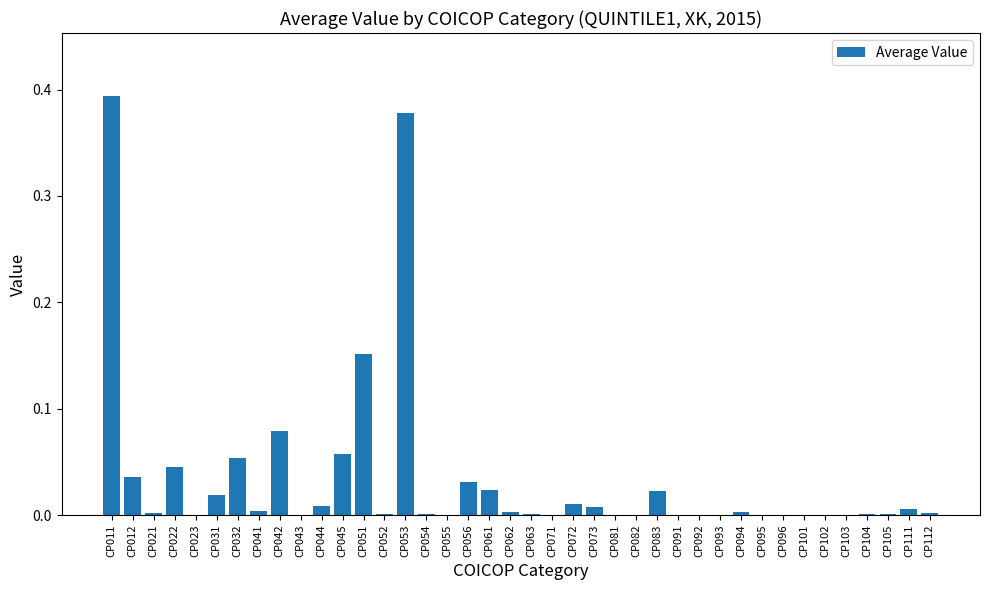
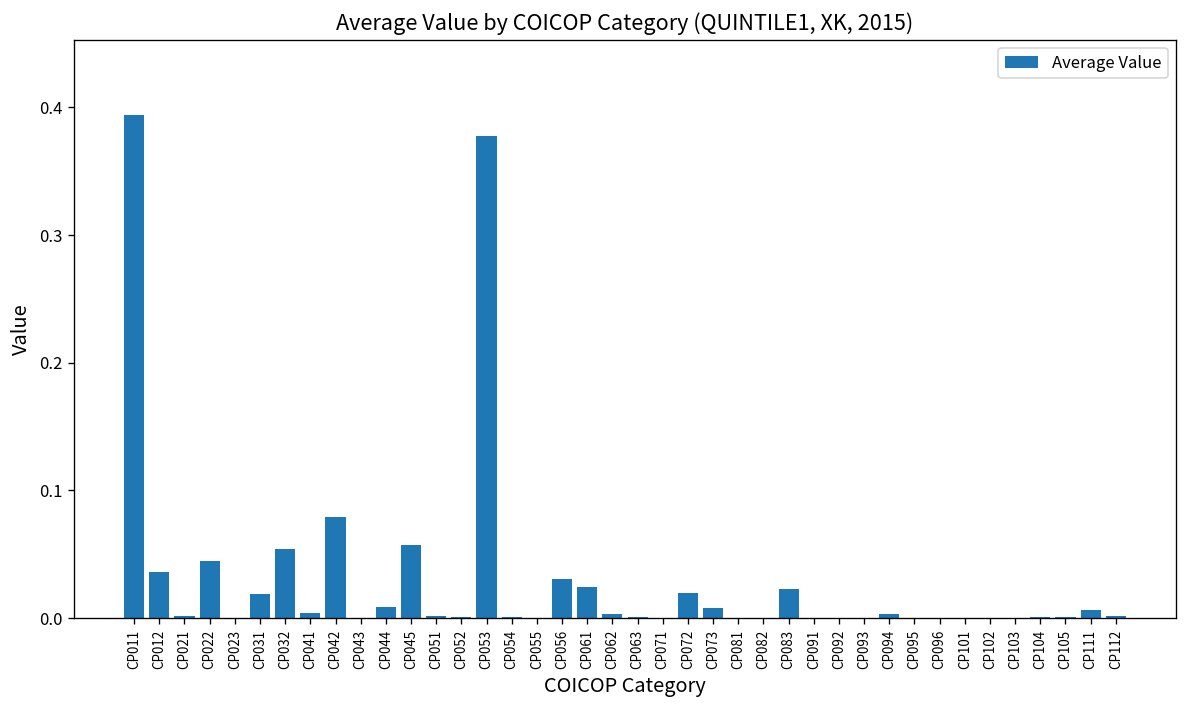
  {
    "CP011": 0.394,
    "CP012": 0.036,
    "CP022": 0.045,
    "CP023": 0.000,
    "CP031": 0.019,
    "CP032": 0.054,
    "CP041": 0.004,
    "CP042": 0.079,
    "CP043": 0.000,
    "CP044": 0.009,
    "CP045": 0.057,
-   "CP051": 0.151,
+   "CP051": 0.002,
    "CP053": 0.378,
    "CP055": 0.000,
    "CP056": 0.031,
    "CP061": 0.024,
    "CP062": 0.003,
    "CP071": 0.000,
-   "CP072": 0.01,
+   "CP072": 0.02,
    "CP073": 0.008,
    "CP081": 0.000,
    "CP082": 0.000,
    "CP083": 0.023,
    "CP091": 0.000,
    "CP092": 0.000,
    "CP093": 0.000,
    "CP094": 0.003,
    "CP095": 0.000,
    "CP096": 0.000,
    "CP101": 0.000,
    "CP102": 0.000,
    "CP103": 0.000,
    "CP111": 0.006
  }
